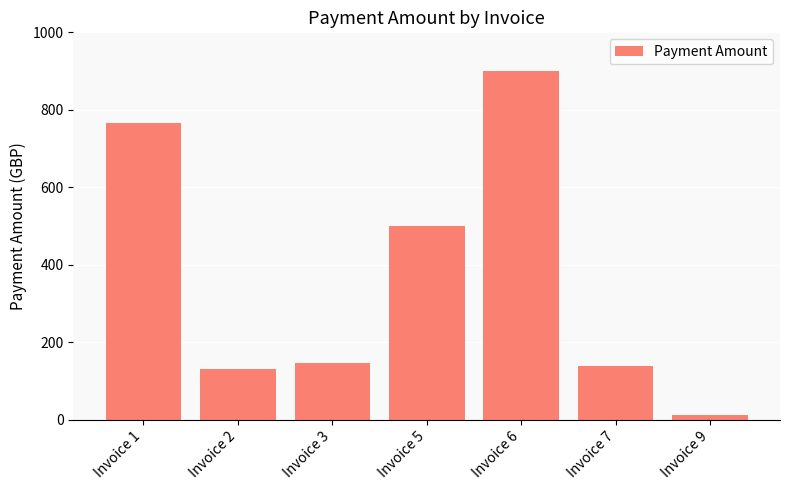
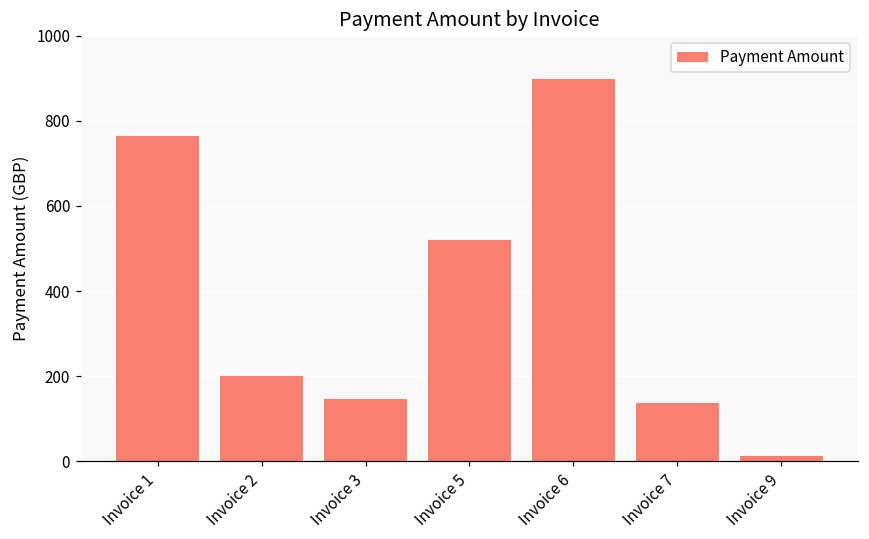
  {
    "Invoice 1": 770,
-   "Invoice 2": 130,
+   "Invoice 2": 200,
    "Invoice 3": 150,
-   "Invoice 5": 500,
+   "Invoice 5": 520,
    "Invoice 6": 900,
    "Invoice 7": 140,
    "Invoice 9": 10
  }
